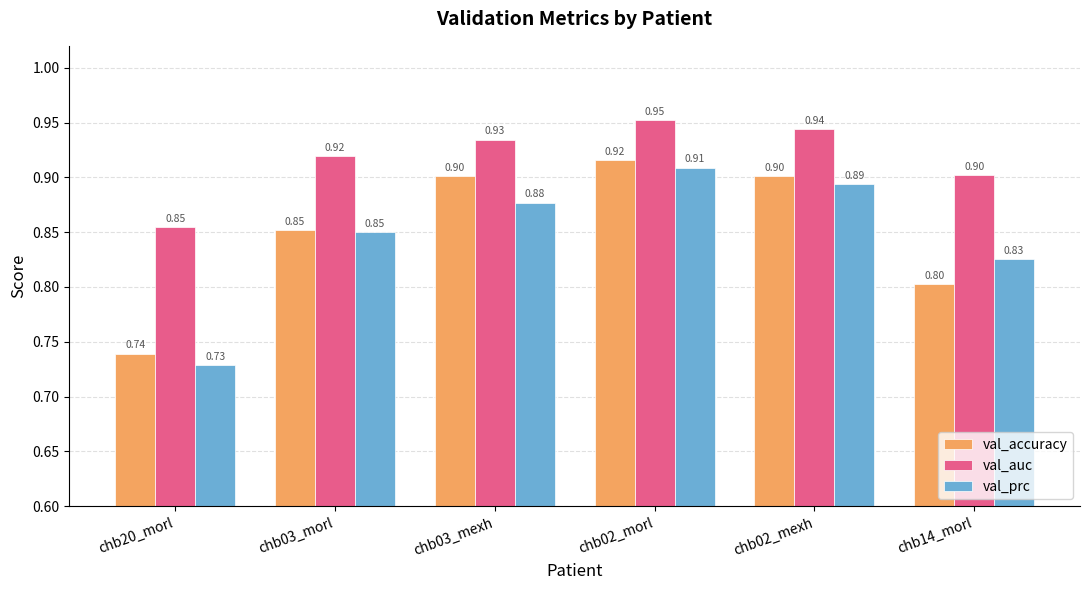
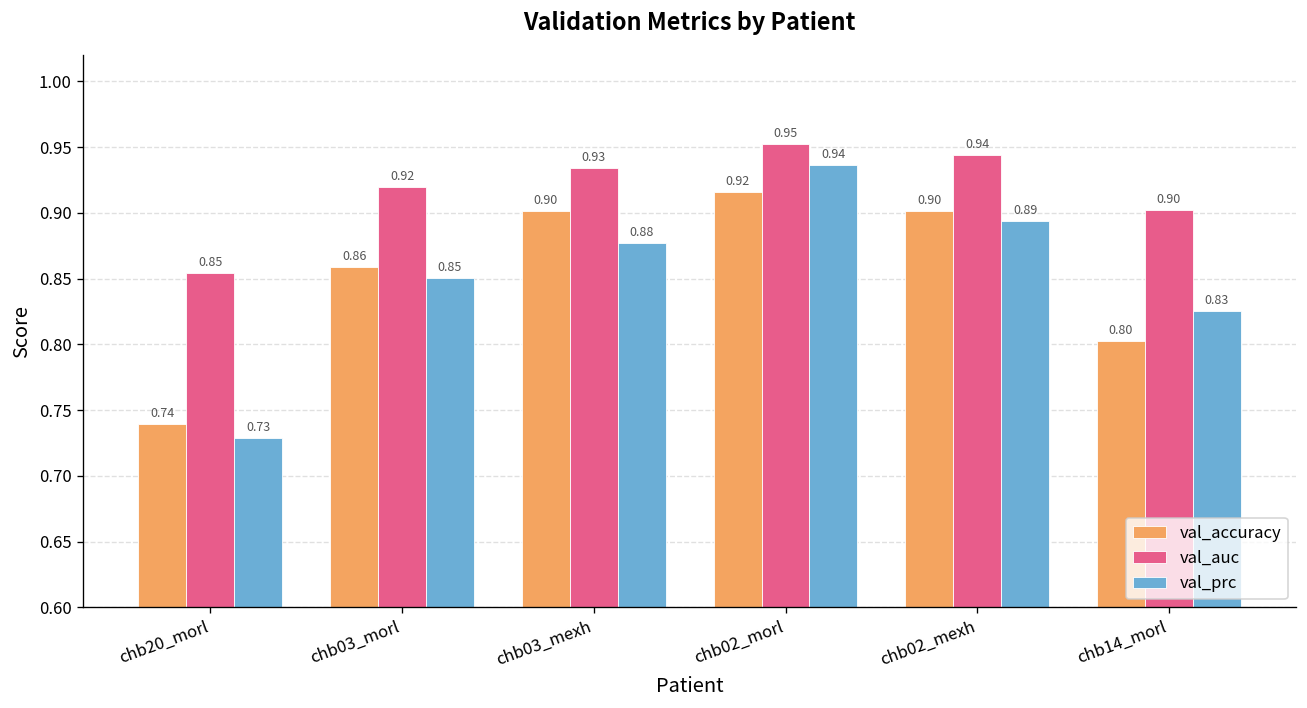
  {
    "val_accuracy": {
      "chb20_morl": 0.74,
-     "chb03_morl": 0.85,
+     "chb03_morl": 0.86,
      "chb03_mexh": 0.90,
      "chb02_morl": 0.92,
      "chb02_mexh": 0.90,
      "chb14_morl": 0.80
    },
    "val_auc": {
      "chb20_morl": 0.85,
      "chb03_morl": 0.92,
      "chb03_mexh": 0.93,
      "chb02_morl": 0.95,
      "chb02_mexh": 0.94,
      "chb14_morl": 0.90
    },
    "val_prc": {
      "chb20_morl": 0.73,
      "chb03_morl": 0.85,
      "chb03_mexh": 0.88,
-     "chb02_morl": 0.91,
+     "chb02_morl": 0.94,
      "chb02_mexh": 0.89,
      "chb14_morl": 0.83
    }
  }
